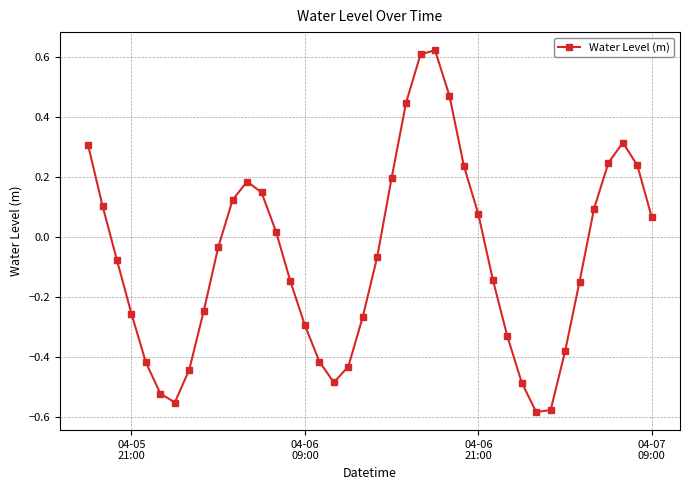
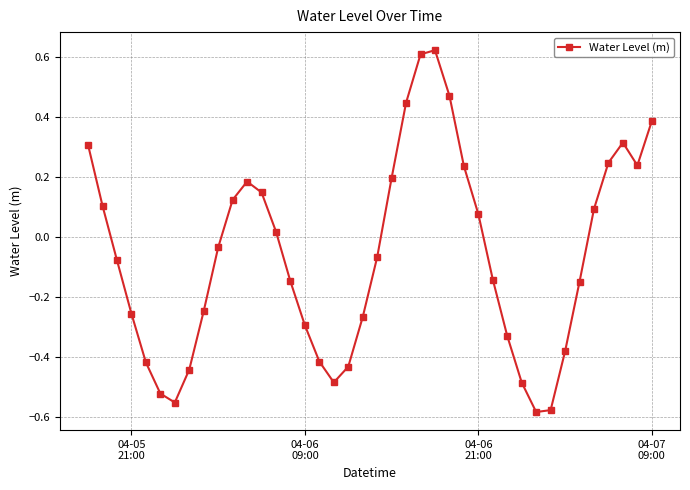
  {
    "04-05 21:00": -0.26,
    "04-06 09:00": -0.29,
    "04-06 21:00": 0.08,
-   "04-07 09:00": 0.07
+   "04-07 09:00": 0.39
  }
